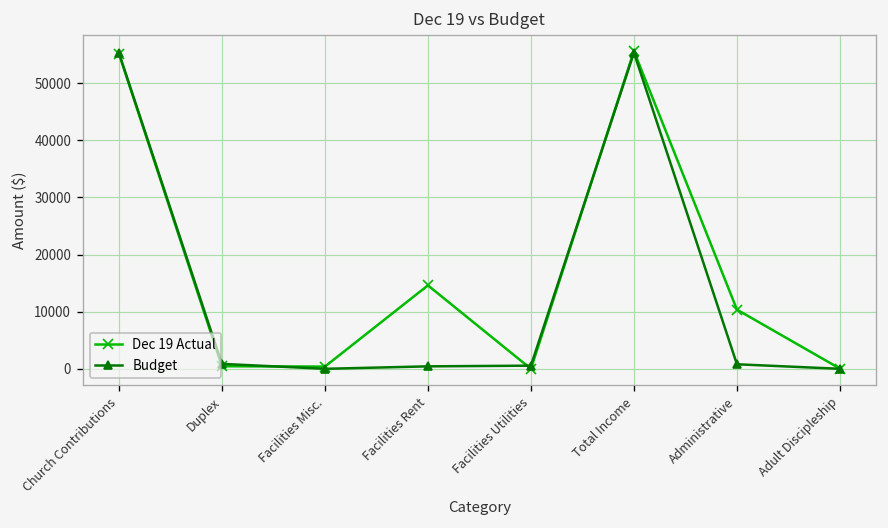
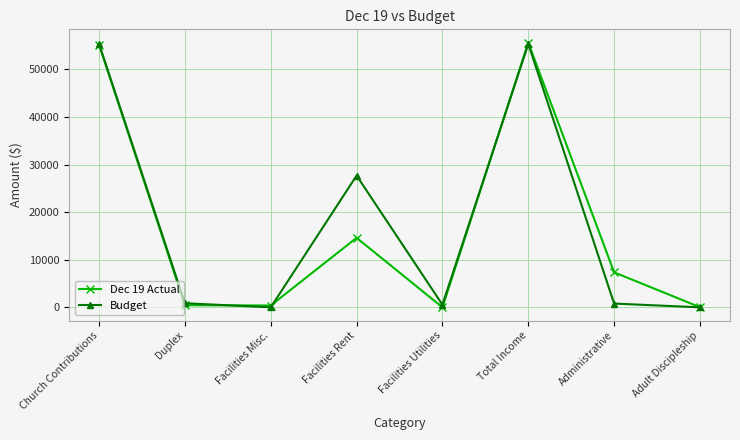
  {
    "Dec 19 Actual": {
      "Facilities Rent": 15000,
      "Facilities Utilities": 0,
-     "Administrative": 10000
+     "Administrative": 7000
    },
    "Budget": {
-     "Facilities Rent": 0,
+     "Facilities Rent": 28000,
      "Facilities Utilities": 1000,
      "Administrative": 1000
    }
  }
